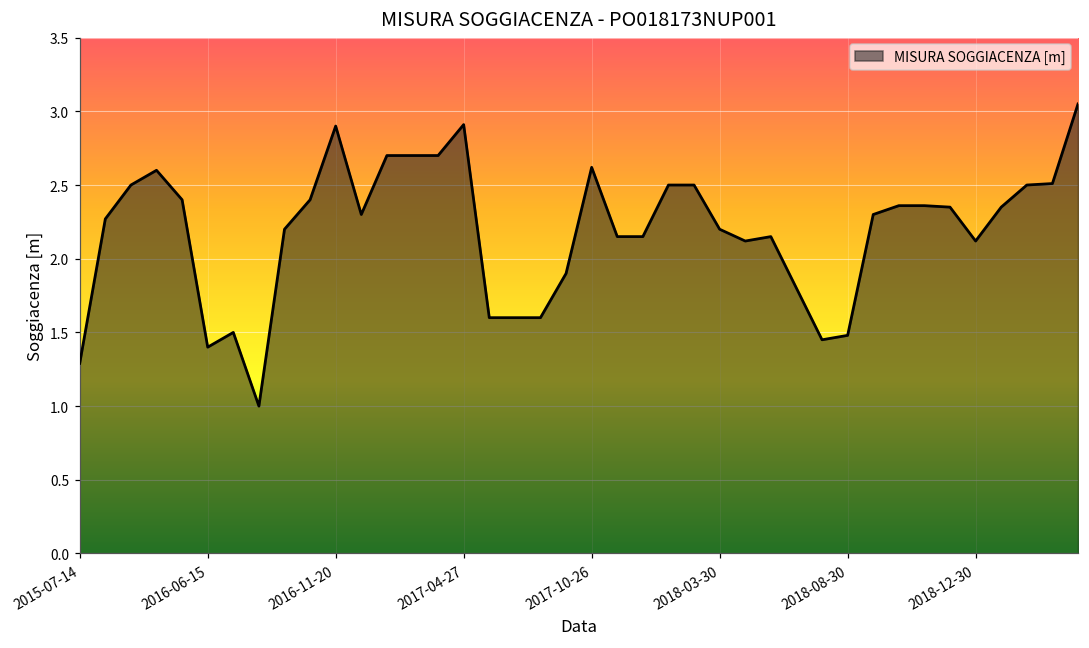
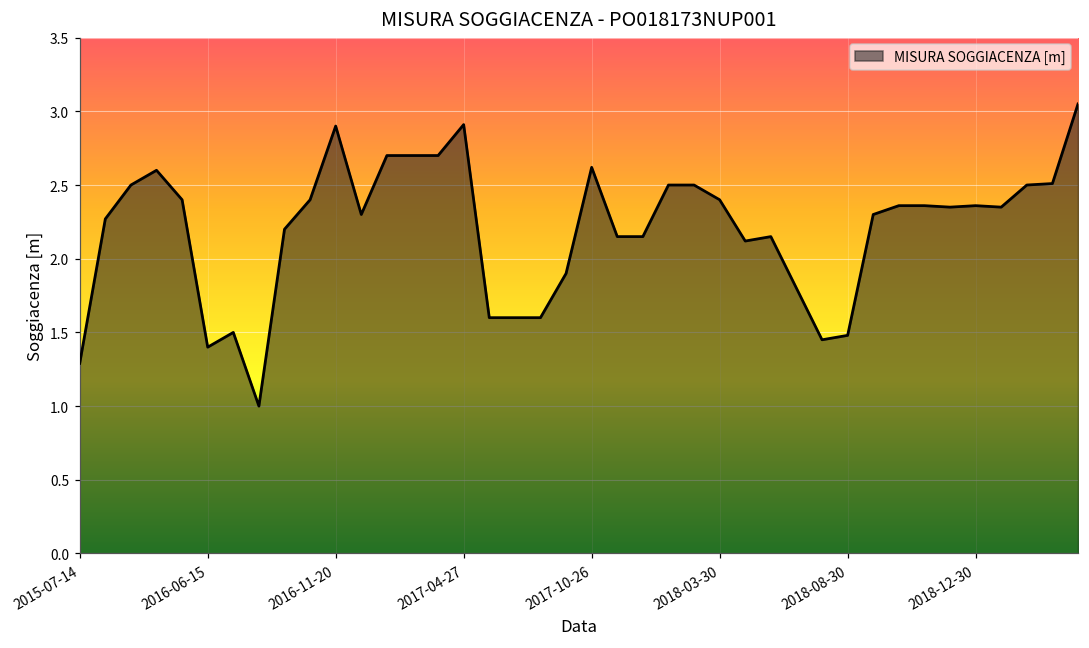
  {
    "2015-07-14": 1.29,
    "2016-06-15": 1.40,
    "2016-11-20": 2.90,
    "2017-04-27": 2.91,
    "2017-10-26": 2.62,
-   "2018-03-30": 2.2,
+   "2018-03-30": 2.4,
    "2018-08-30": 1.48,
-   "2018-12-30": 2.12
+   "2018-12-30": 2.36
  }
